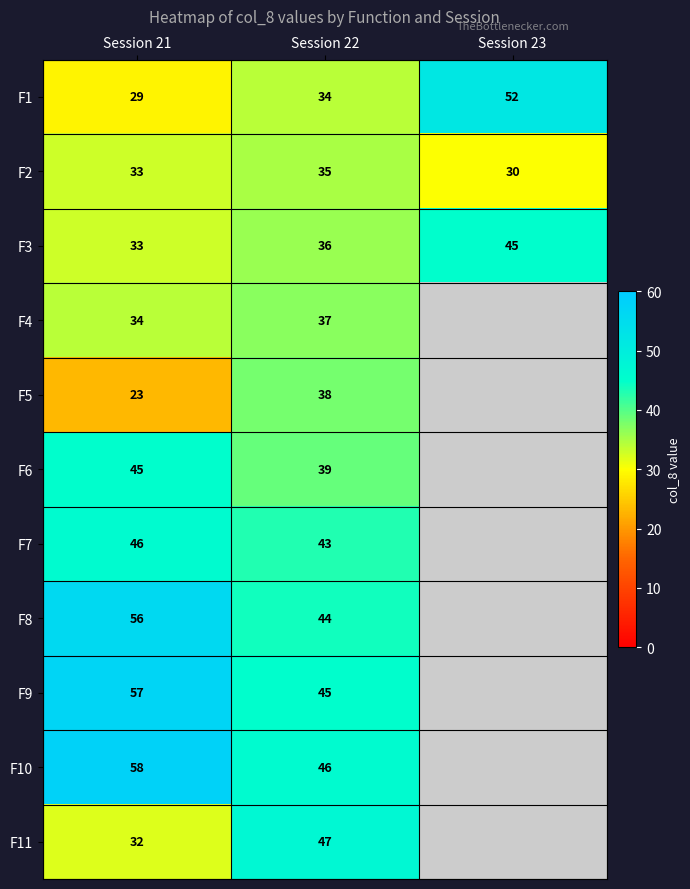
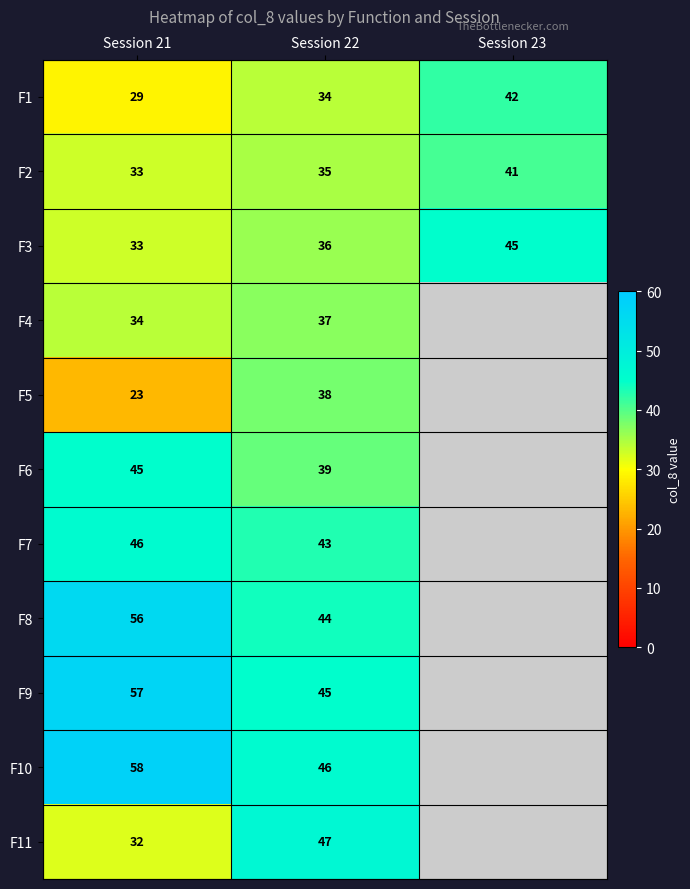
  {
    "F1": {
      "Session 21": 29,
      "Session 22": 34,
-     "Session 23": 52
+     "Session 23": 42
    },
    "F2": {
      "Session 21": 33,
      "Session 22": 35,
-     "Session 23": 30
+     "Session 23": 41
    },
    "F3": {
      "Session 21": 33,
      "Session 22": 36,
      "Session 23": 45
    },
    "F4": {
      "Session 21": 34,
      "Session 22": 37
    },
    "F5": {
      "Session 21": 23,
      "Session 22": 38
    },
    "F6": {
      "Session 21": 45,
      "Session 22": 39
    },
    "F7": {
      "Session 21": 46,
      "Session 22": 43
    },
    "F8": {
      "Session 21": 56,
      "Session 22": 44
    },
    "F9": {
      "Session 21": 57,
      "Session 22": 45
    },
    "F10": {
      "Session 21": 58,
      "Session 22": 46
    },
    "F11": {
      "Session 21": 32,
      "Session 22": 47
    }
  }
